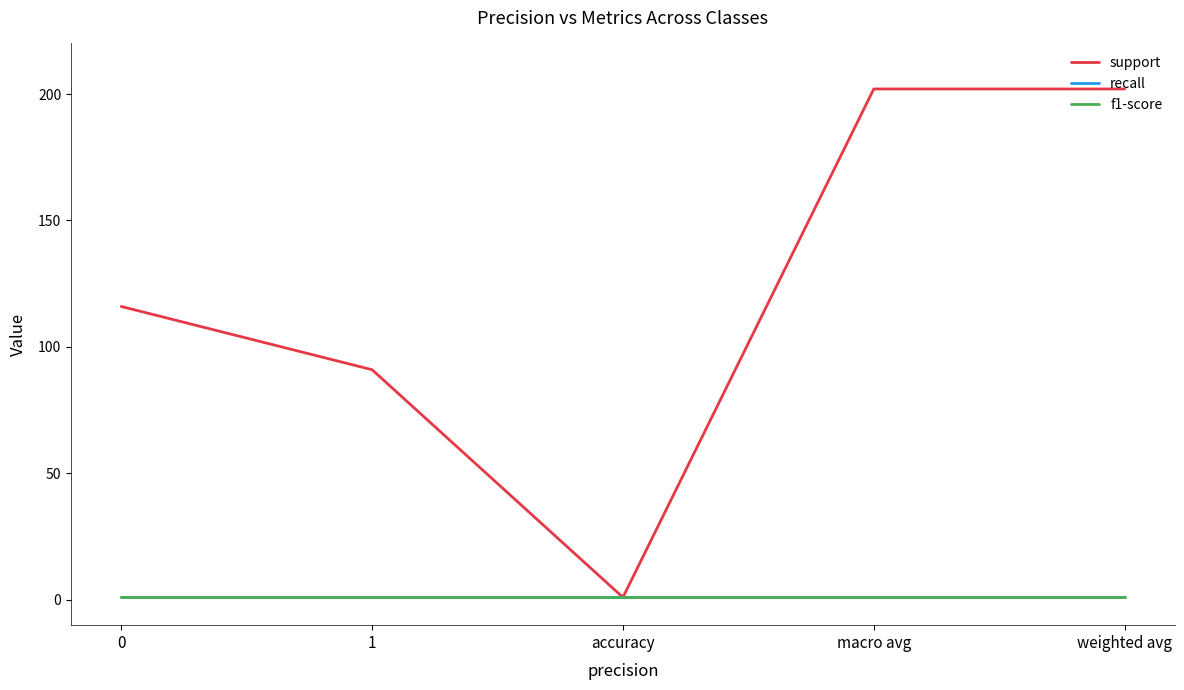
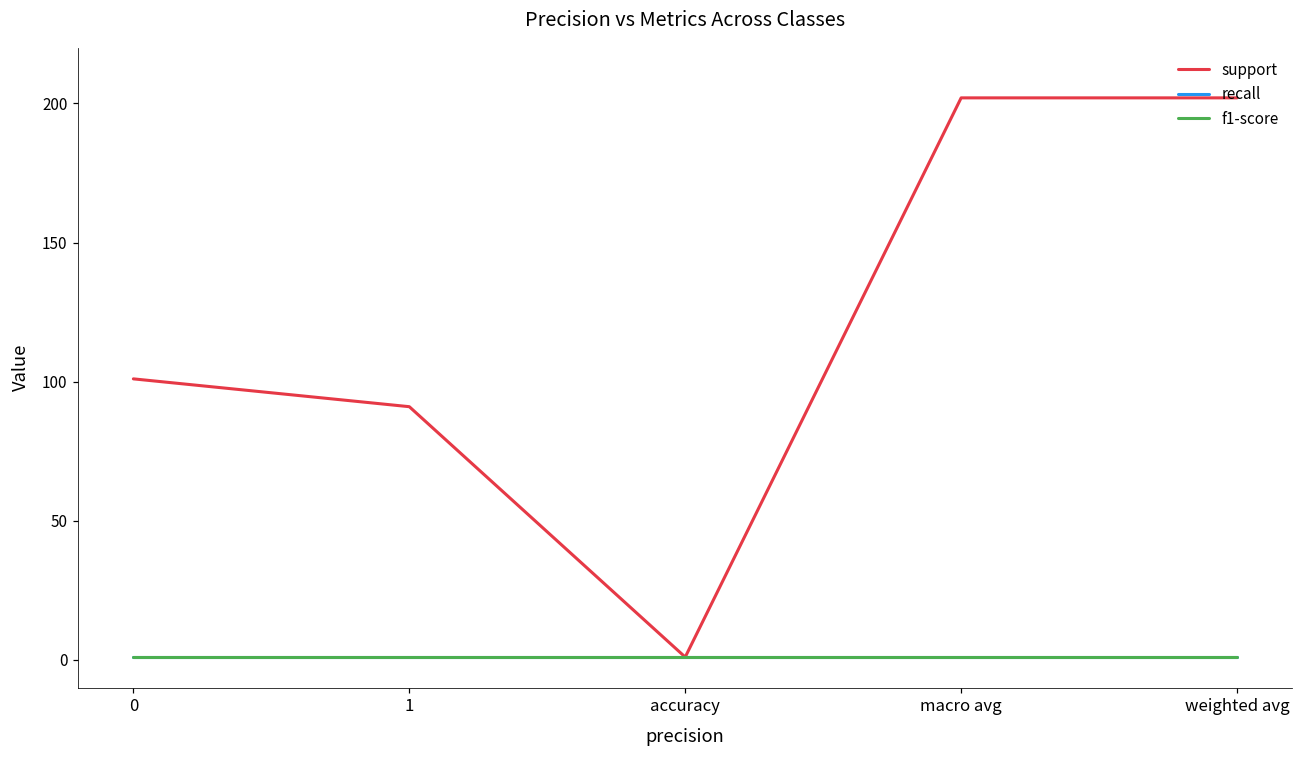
  {
    "support": {
-     "0": 116,
+     "0": 101,
      "1": 91,
      "macro avg": 202,
      "weighted avg": 202
    },
    "f1-score": {
      "0": 1,
      "1": 1,
      "macro avg": 1,
      "weighted avg": 1
    }
  }
